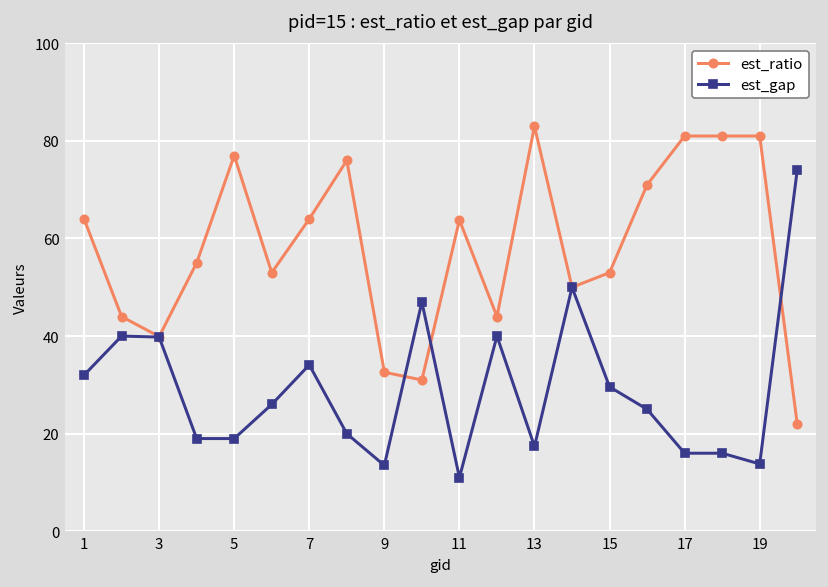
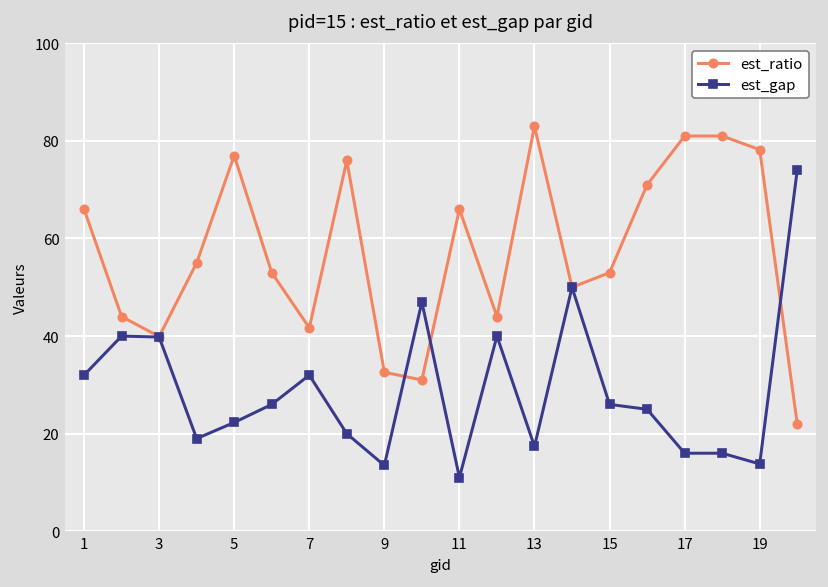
  {
    "est_ratio": {
-     "1": 64,
+     "1": 66,
      "5": 77,
-     "7": 64,
+     "7": 42,
      "9": 33,
-     "11": 64,
+     "11": 66,
      "13": 83,
      "15": 53,
      "17": 81,
-     "19": 81
+     "19": 78
    },
    "est_gap": {
      "1": 32,
-     "5": 19,
-     "7": 34,
+     "5": 22,
+     "7": 32,
      "9": 14,
      "11": 11,
      "13": 17,
-     "15": 30,
+     "15": 26,
      "17": 16,
      "19": 14
    }
  }
